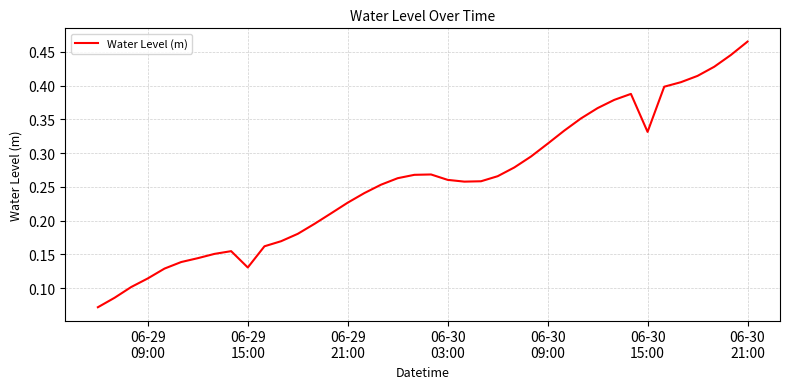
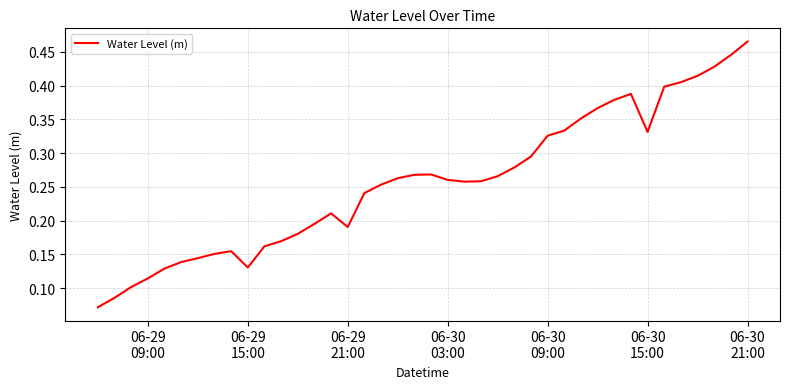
  {
    "06-29 09:00": 0.11,
    "06-29 15:00": 0.13,
-   "06-29 21:00": 0.23,
+   "06-29 21:00": 0.19,
    "06-30 03:00": 0.26,
-   "06-30 09:00": 0.31,
+   "06-30 09:00": 0.33,
    "06-30 15:00": 0.33,
    "06-30 21:00": 0.47
  }
